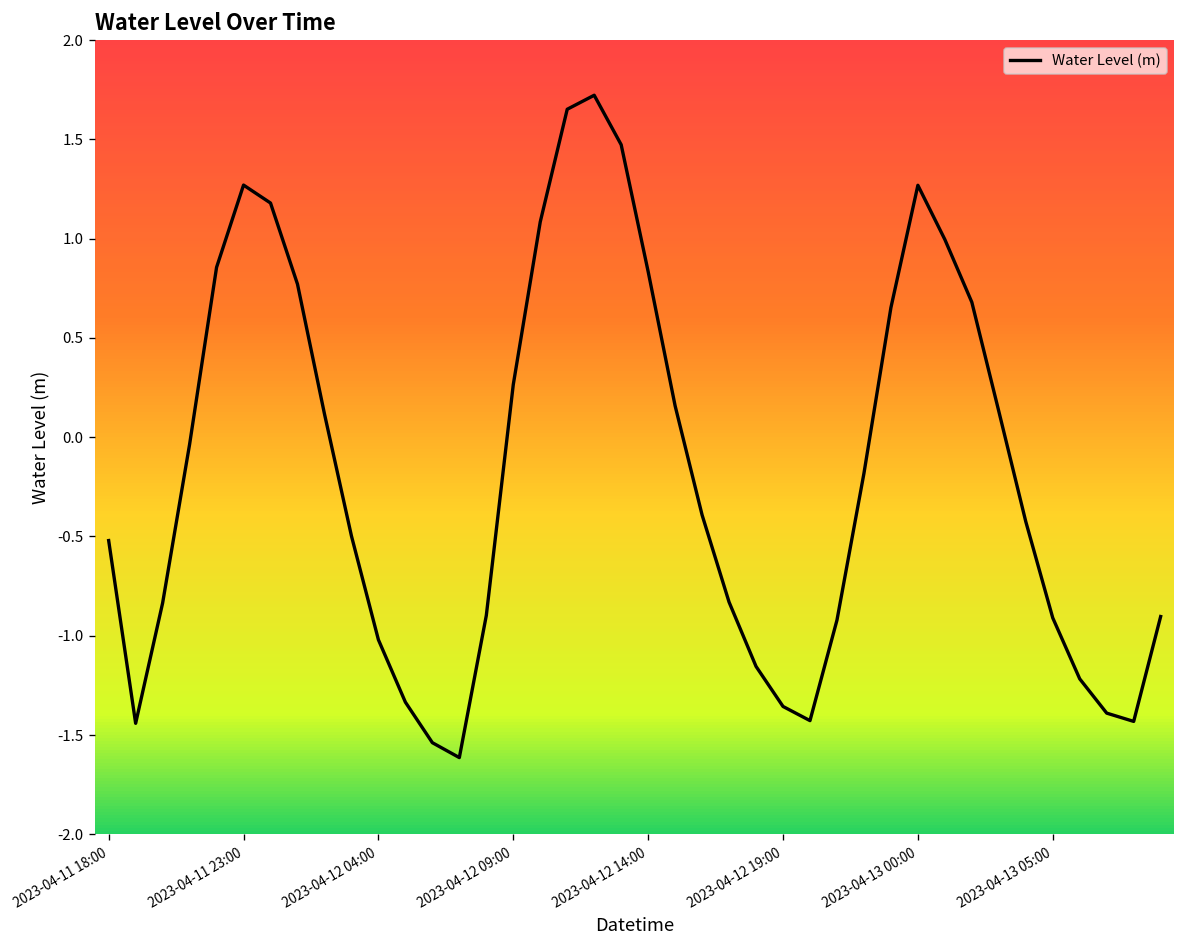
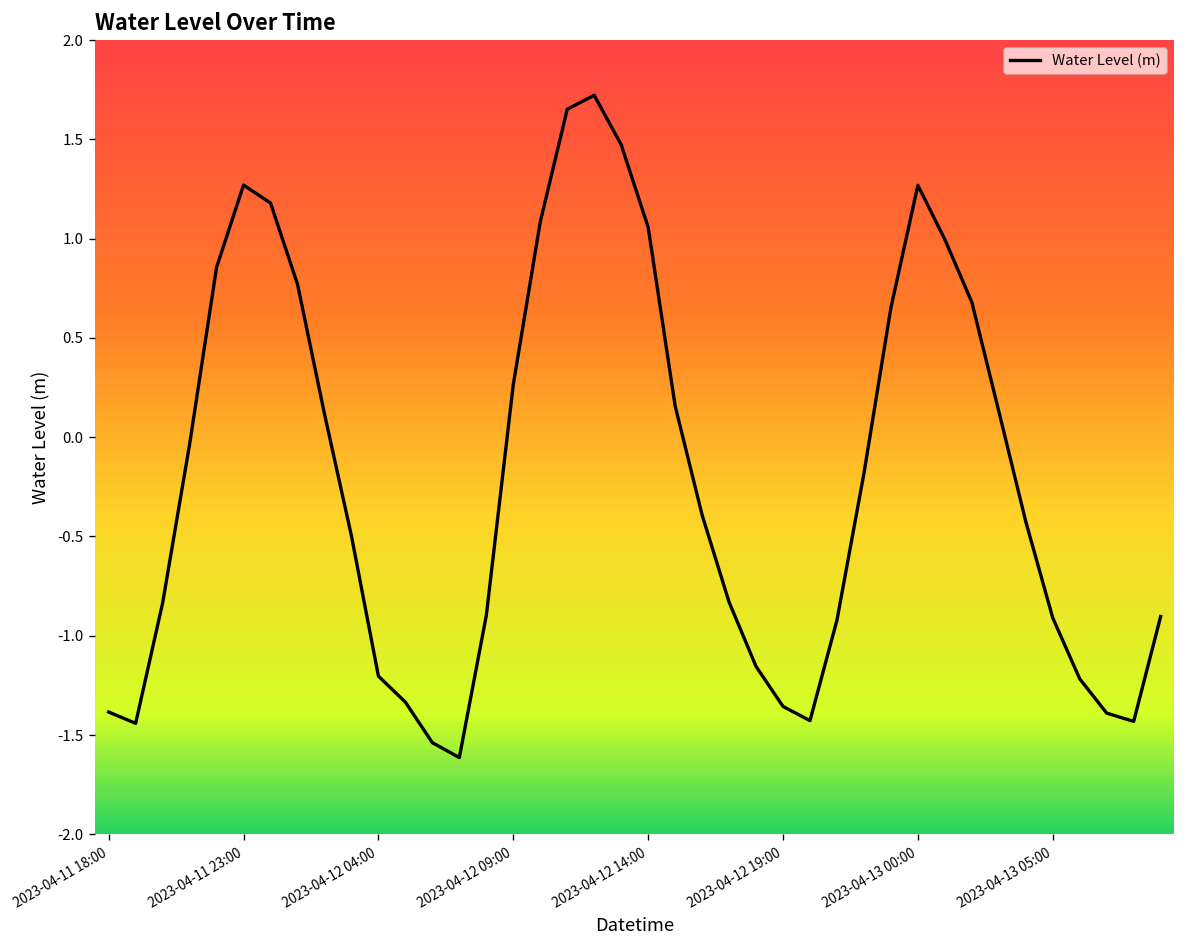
  {
-   "2023-04-11 18:00": -0.52,
+   "2023-04-11 18:00": -1.38,
    "2023-04-11 23:00": 1.27,
-   "2023-04-12 04:00": -1.02,
+   "2023-04-12 04:00": -1.20,
    "2023-04-12 09:00": 0.26,
-   "2023-04-12 14:00": 0.83,
+   "2023-04-12 14:00": 1.06,
    "2023-04-12 19:00": -1.36,
    "2023-04-13 00:00": 1.27,
    "2023-04-13 05:00": -0.91
  }
